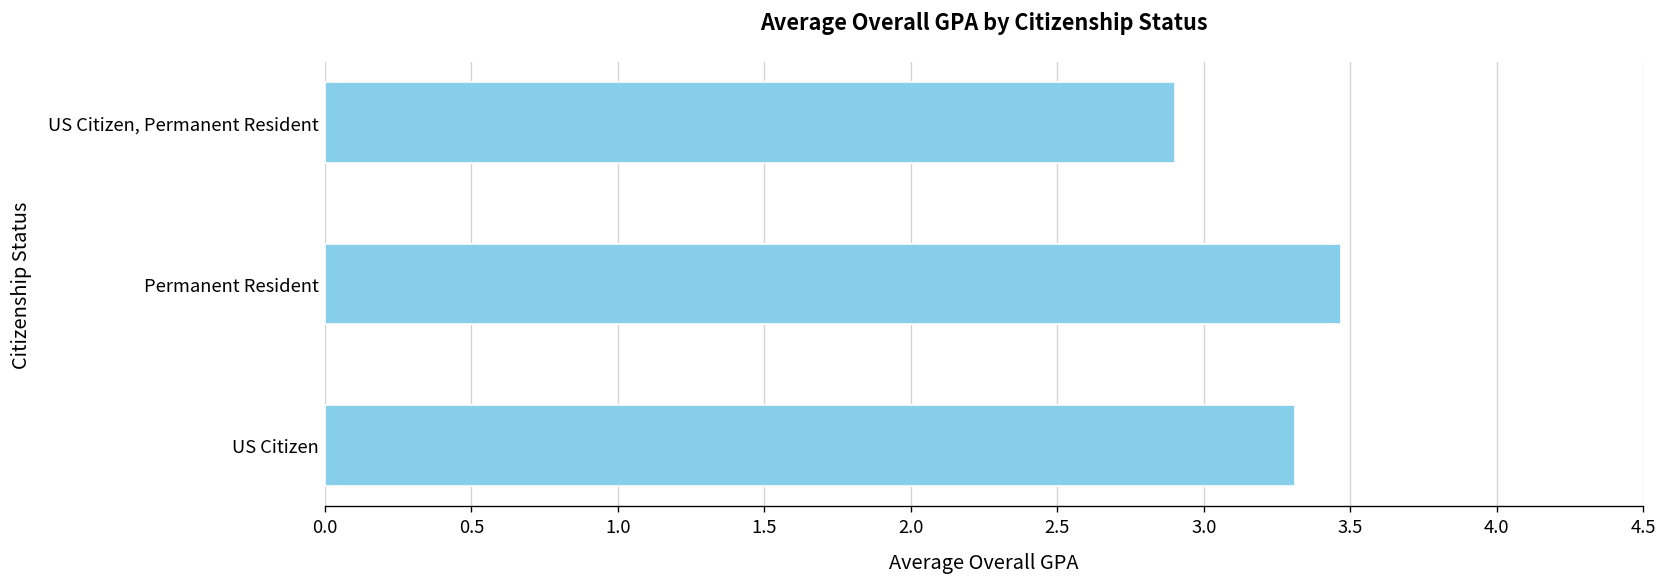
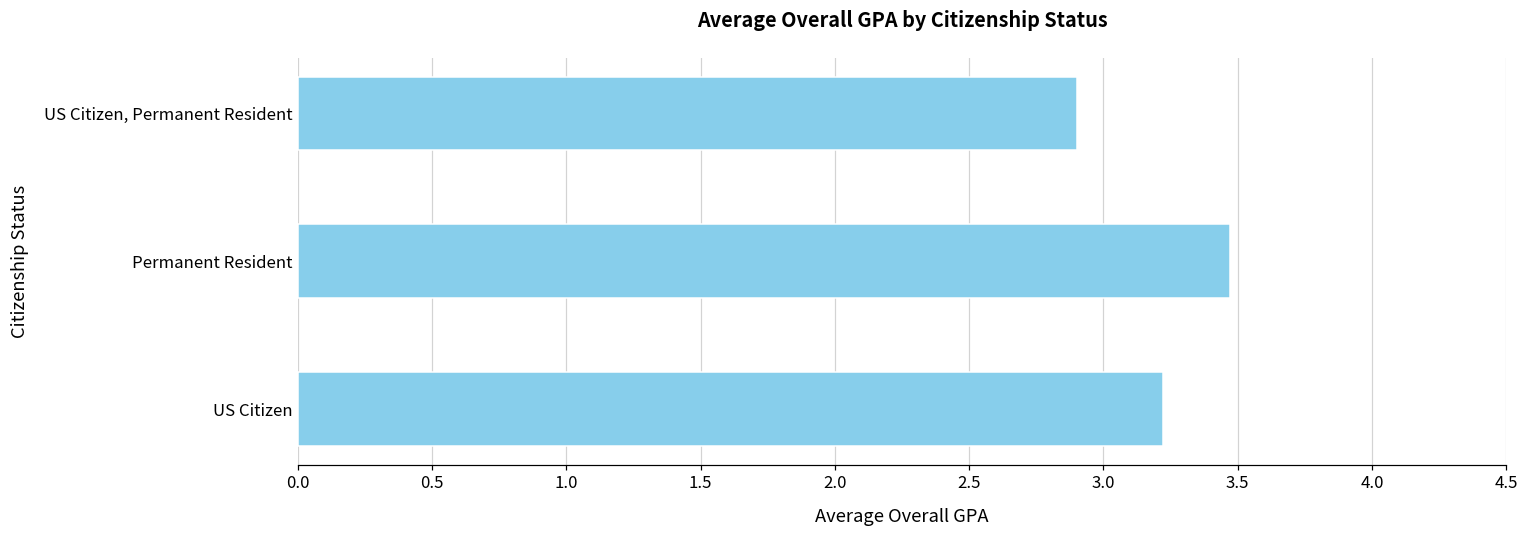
  {
    "US Citizen, Permanent Resident": 2.90,
    "Permanent Resident": 3.47,
-   "US Citizen": 3.31
+   "US Citizen": 3.22
  }
